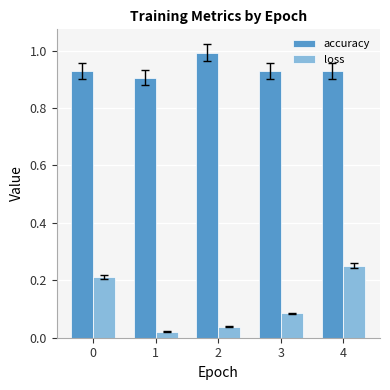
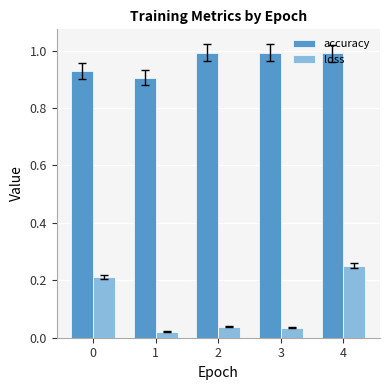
  {
    "accuracy": {
      "0": 0.93,
      "1": 0.91,
      "2": 0.99,
-     "3": 0.93,
-     "4": 0.93
+     "3": 0.99,
+     "4": 0.99
    },
    "loss": {
      "0": 0.21,
      "1": 0.02,
      "2": 0.04,
-     "3": 0.08,
+     "3": 0.03,
      "4": 0.25
    }
  }
